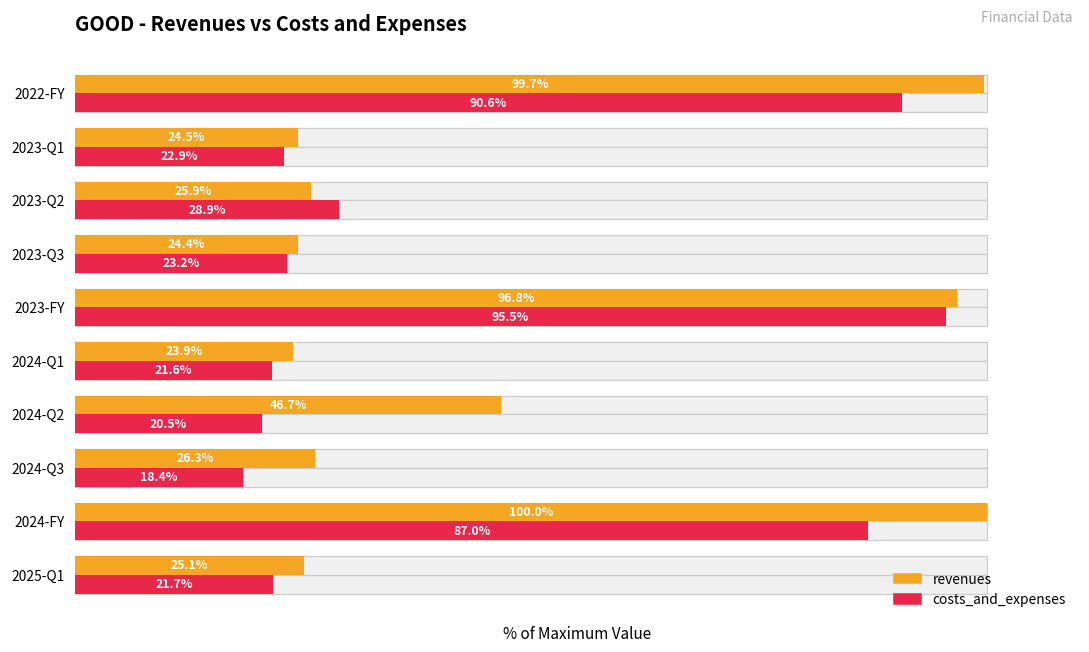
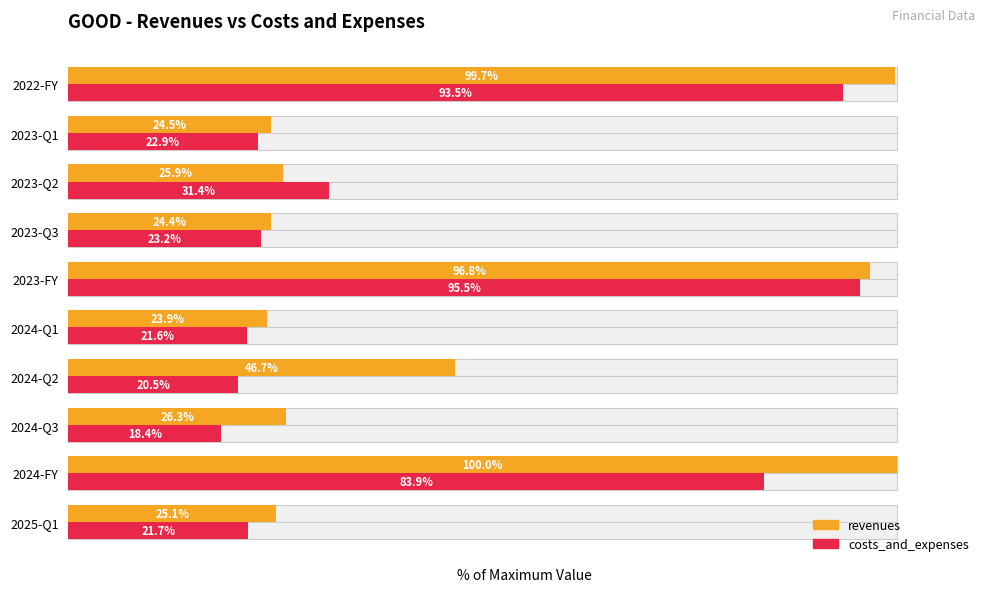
  {
    "revenues": {
      "2024-FY": "100.0%"
    },
    "costs_and_expenses": {
-     "2022-FY": "90.6%",
-     "2023-Q2": "28.9%",
-     "2024-FY": "87.0%"
+     "2022-FY": "93.5%",
+     "2023-Q2": "31.4%",
+     "2024-FY": "83.9%"
    }
  }
